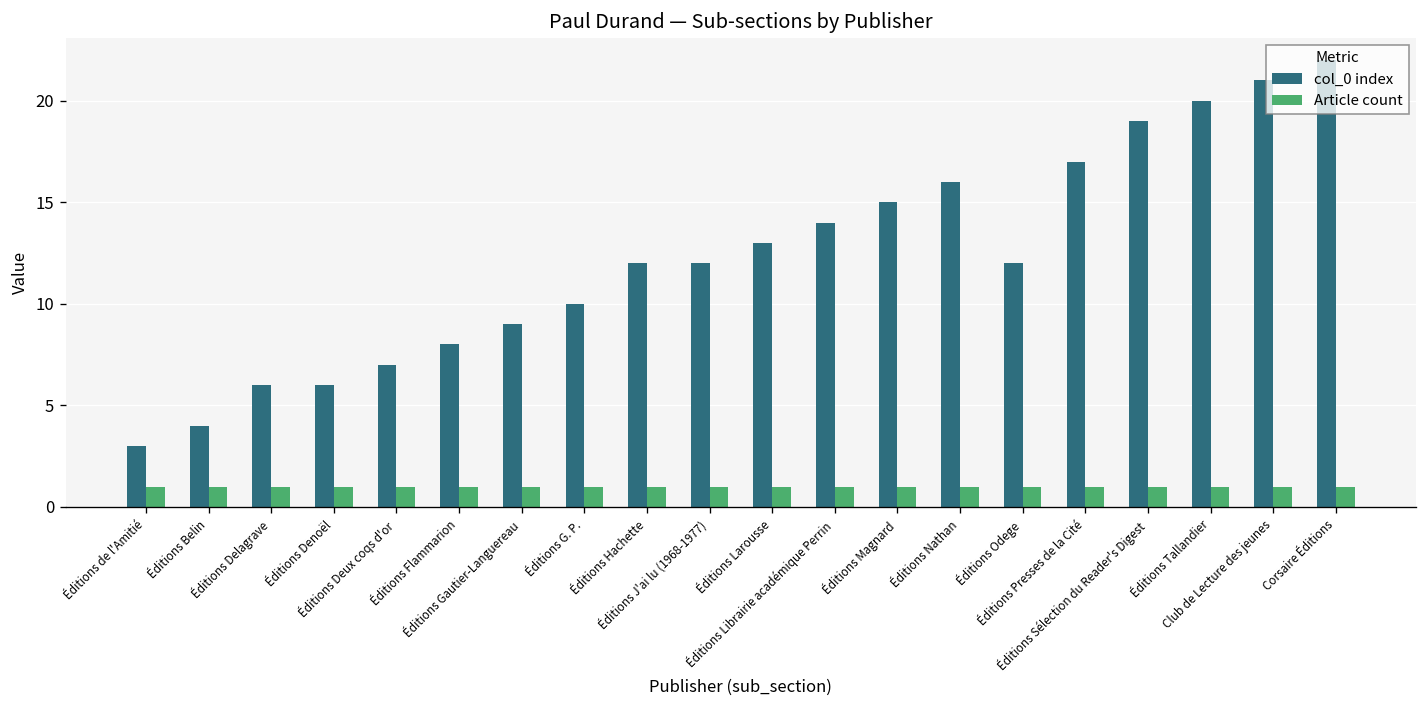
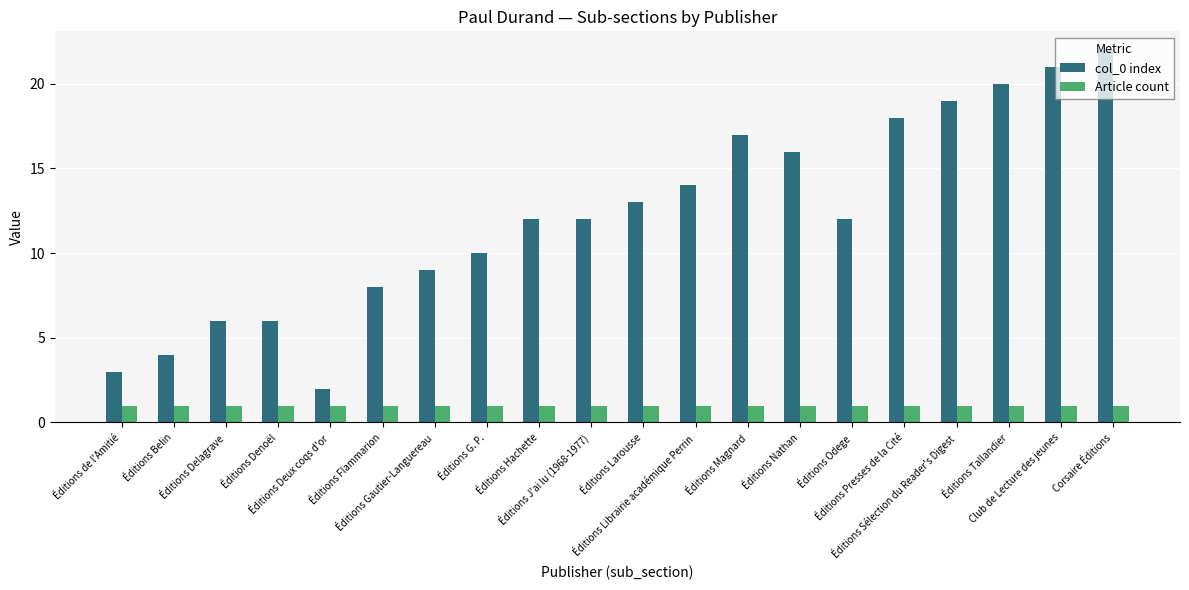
  {
    "col_0 index": {
      "Éditions de l'Amitié": 3,
      "Éditions Belin": 4,
      "Éditions Delagrave": 6,
      "Éditions Denoël": 6,
-     "Éditions Deux coqs d'or": 7,
+     "Éditions Deux coqs d'or": 2,
      "Éditions Flammarion": 8,
      "Éditions Gautier-Languereau": 9,
      "Éditions G. P.": 10,
      "Éditions Hachette": 12,
      "Éditions J'ai lu (1968-1977)": 12,
      "Éditions Larousse": 13,
      "Éditions Librairie académique Perrin": 14,
-     "Éditions Magnard": 15,
+     "Éditions Magnard": 17,
      "Éditions Nathan": 16,
      "Éditions Odege": 12,
-     "Éditions Presses de la Cité": 17,
+     "Éditions Presses de la Cité": 18,
      "Éditions Sélection du Reader's Digest": 19,
      "Éditions Tallandier": 20,
      "Club de Lecture des jeunes": 21
    },
    "Article count": {
      "Éditions de l'Amitié": 1,
      "Éditions Belin": 1,
      "Éditions Delagrave": 1,
      "Éditions Denoël": 1,
      "Éditions Deux coqs d'or": 1,
      "Éditions Flammarion": 1,
      "Éditions Gautier-Languereau": 1,
      "Éditions G. P.": 1,
      "Éditions Hachette": 1,
      "Éditions J'ai lu (1968-1977)": 1,
      "Éditions Larousse": 1,
      "Éditions Librairie académique Perrin": 1,
      "Éditions Magnard": 1,
      "Éditions Nathan": 1,
      "Éditions Odege": 1,
      "Éditions Presses de la Cité": 1,
      "Éditions Sélection du Reader's Digest": 1,
      "Éditions Tallandier": 1,
      "Club de Lecture des jeunes": 1,
      "Corsaire Éditions": 1
    }
  }
